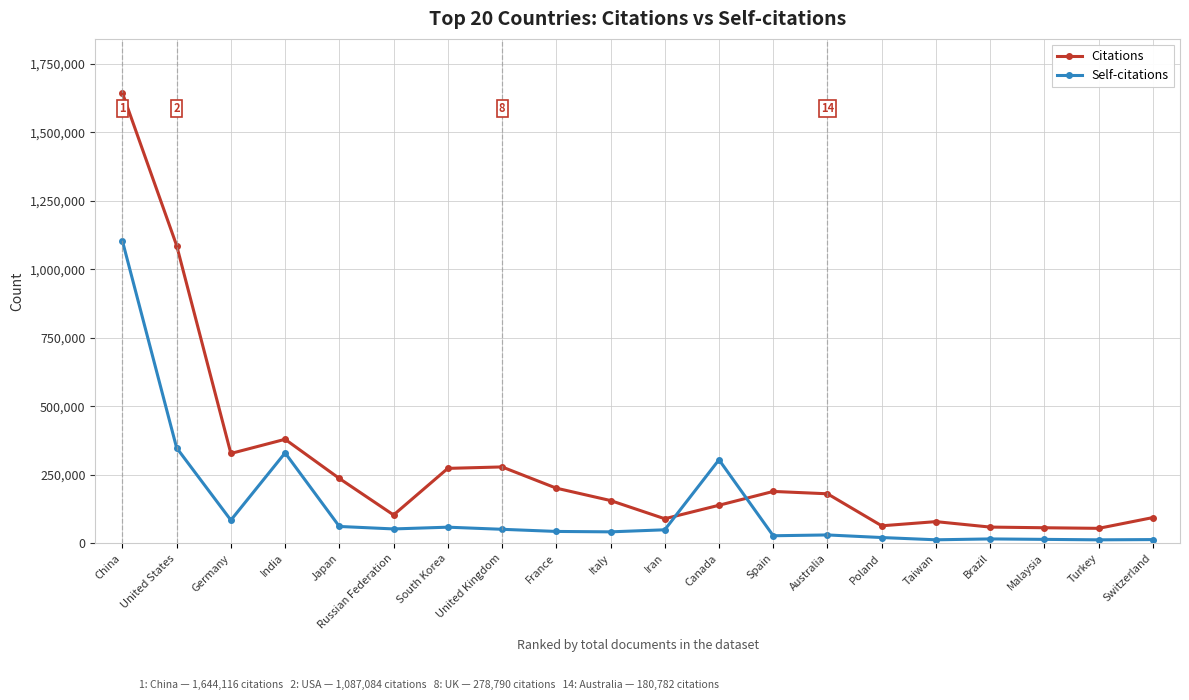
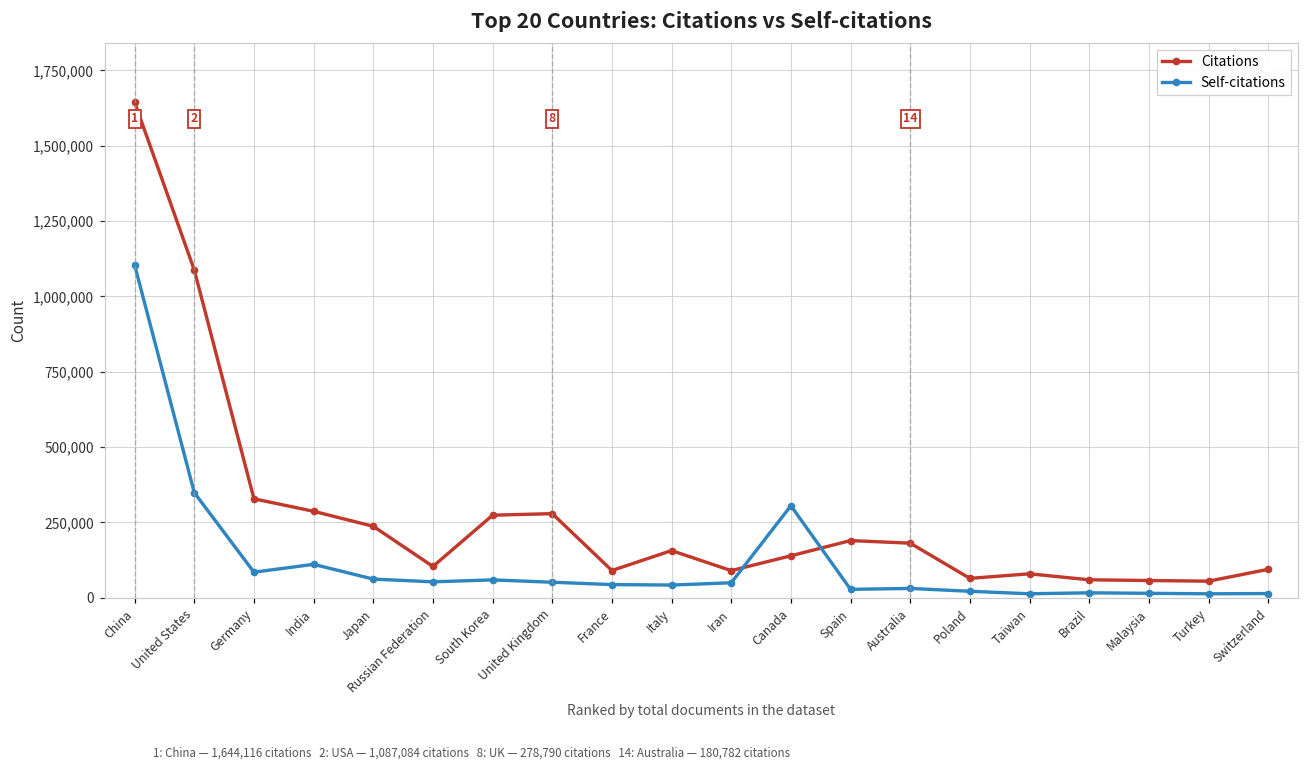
  {
    "Citations": {
      "United States": "1,090,000",
      "Germany": "330,000",
-     "India": "380,000",
+     "India": "290,000",
      "Japan": "240,000",
      "Russian Federation": "100,000",
      "South Korea": "270,000",
      "United Kingdom": "280,000",
-     "France": "200,000",
+     "France": "90,000",
      "Italy": "160,000",
      "Iran": "90,000",
      "Canada": "140,000",
      "Spain": "190,000",
      "Australia": "180,000",
      "Poland": "60,000",
      "Taiwan": "80,000",
      "Brazil": "60,000",
      "Malaysia": "60,000",
      "Turkey": "50,000",
      "Switzerland": "90,000"
    },
    "Self-citations": {
      "China": "1,100,000",
      "United States": "350,000",
      "Germany": "80,000",
-     "India": "330,000",
+     "India": "110,000",
      "Japan": "60,000",
      "Russian Federation": "50,000",
      "South Korea": "60,000",
      "United Kingdom": "50,000",
      "France": "40,000",
      "Italy": "40,000",
      "Iran": "50,000",
      "Canada": "300,000",
      "Spain": "30,000",
      "Australia": "30,000",
      "Poland": "20,000",
      "Taiwan": "10,000",
      "Brazil": "20,000",
      "Malaysia": "10,000",
      "Turkey": "10,000",
      "Switzerland": "10,000"
    }
  }
